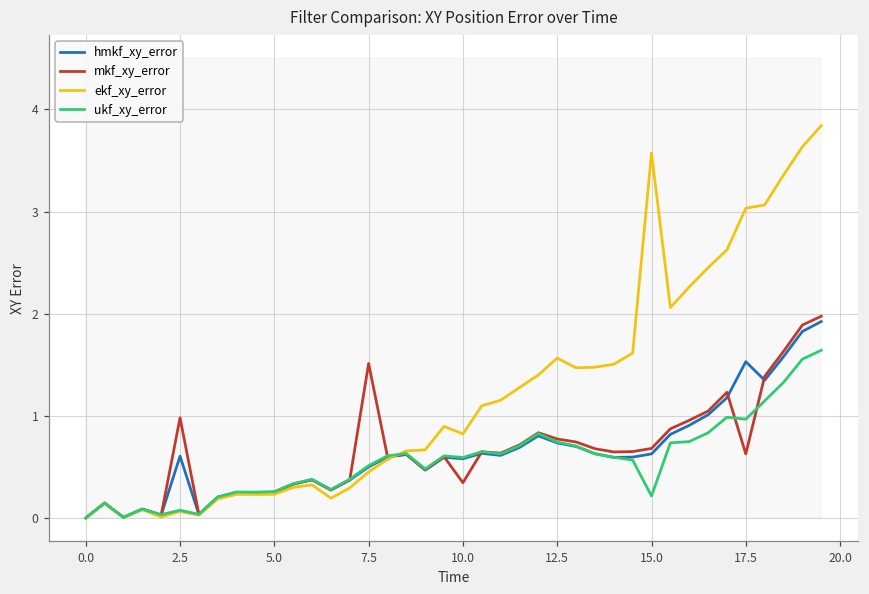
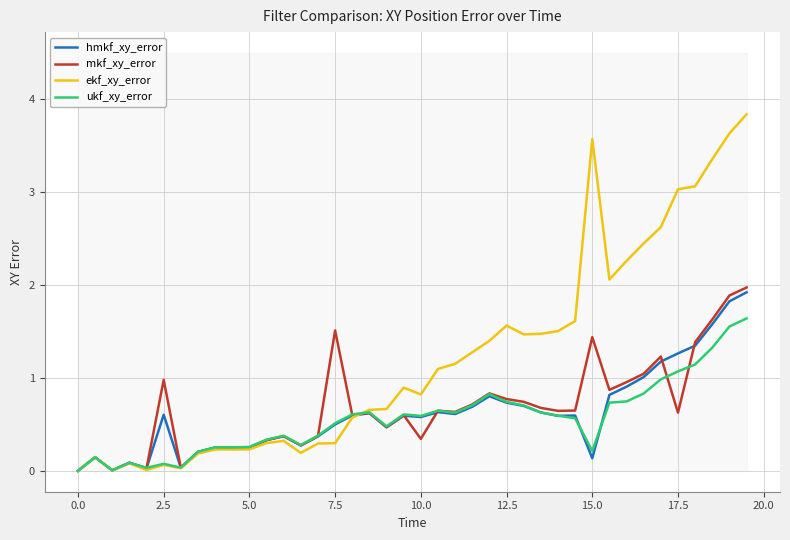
  {
    "hmkf_xy_error": {
      "2.5": 0.6,
-     "15.0": 0.6,
-     "17.5": 1.5
+     "15.0": 0.1,
+     "17.5": 1.3
    },
    "mkf_xy_error": {
      "2.5": 1.0,
      "7.5": 1.5,
      "10.0": 0.3,
      "12.5": 0.8,
-     "15.0": 0.7,
+     "15.0": 1.4,
      "17.5": 0.6
    },
    "ekf_xy_error": {
-     "7.5": 0.5,
+     "7.5": 0.3,
      "10.0": 0.8,
      "12.5": 1.6,
      "15.0": 3.6,
      "17.5": 3.0
    },
    "ukf_xy_error": {
      "15.0": 0.2,
-     "17.5": 1.0
+     "17.5": 1.1
    }
  }
